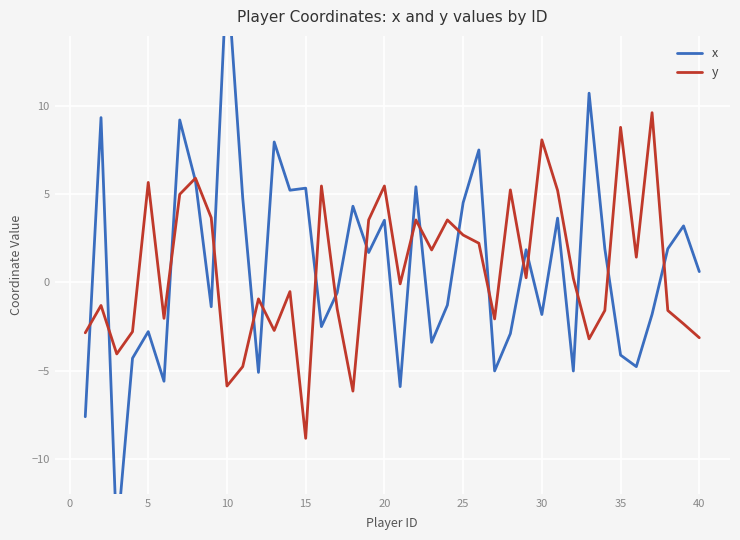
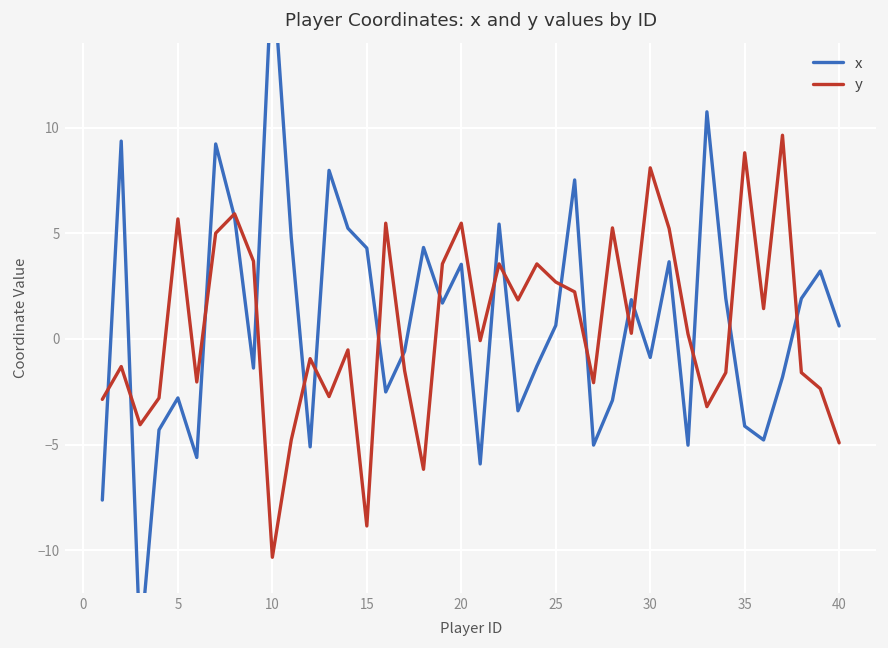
  {
    "x": {
      "5": -2.8,
-     "15": 5.4,
+     "15": 4.3,
      "20": 3.5,
-     "25": 4.5,
-     "30": -1.8,
+     "25": 0.6,
+     "30": -0.9,
      "35": -4.1,
      "40": 0.6
    },
    "y": {
      "5": 5.7,
-     "10": -5.9,
+     "10": -10.3,
      "15": -8.8,
      "20": 5.5,
      "25": 2.7,
      "30": 8.1,
      "35": 8.8,
-     "40": -3.1
+     "40": -4.9
    }
  }
